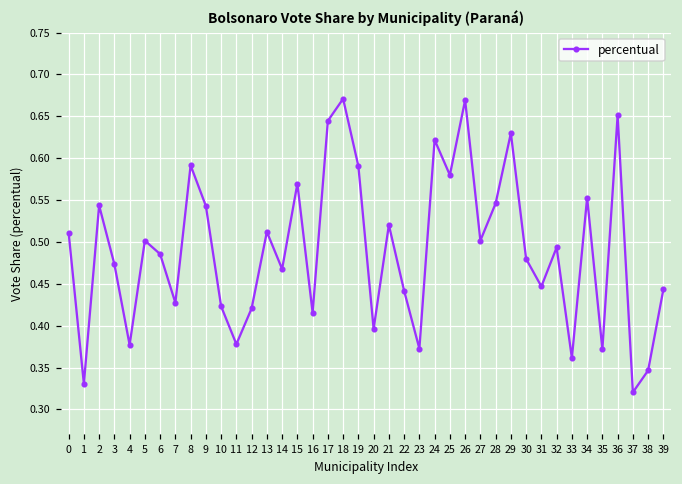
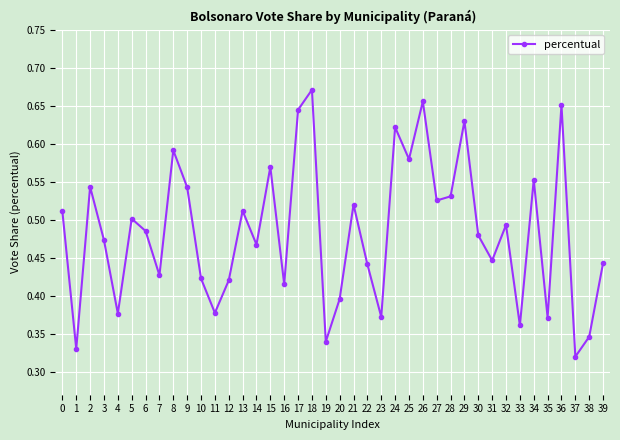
  {
    "0": 0.51,
    "1": 0.33,
    "2": 0.54,
    "3": 0.47,
    "4": 0.38,
    "5": 0.50,
    "6": 0.49,
    "7": 0.43,
    "8": 0.59,
    "9": 0.54,
    "10": 0.42,
    "11": 0.38,
    "12": 0.42,
    "13": 0.51,
    "14": 0.47,
    "15": 0.57,
    "16": 0.42,
    "17": 0.64,
    "18": 0.67,
-   "19": 0.59,
+   "19": 0.34,
    "20": 0.40,
    "21": 0.52,
    "22": 0.44,
    "23": 0.37,
    "24": 0.62,
    "25": 0.58,
-   "26": 0.67,
-   "27": 0.50,
-   "28": 0.55,
+   "26": 0.66,
+   "27": 0.53,
+   "28": 0.53,
    "29": 0.63,
    "30": 0.48,
    "31": 0.45,
    "32": 0.49,
    "33": 0.36,
    "34": 0.55,
    "35": 0.37,
    "36": 0.65,
    "37": 0.32,
    "38": 0.35,
    "39": 0.44
  }
